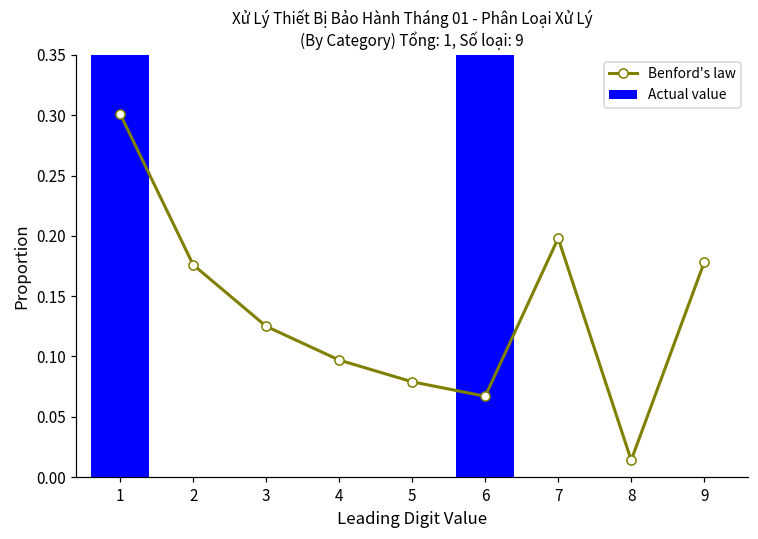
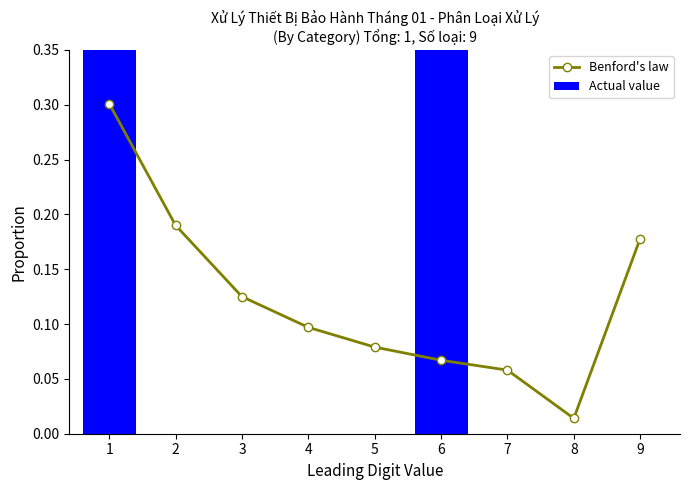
  {
    "Benford's law": {
      "1": 0.301,
-     "2": 0.176,
+     "2": 0.190,
      "3": 0.125,
      "4": 0.097,
      "5": 0.079,
      "6": 0.067,
-     "7": 0.198,
+     "7": 0.058,
      "8": 0.014,
      "9": 0.178
    },
    "Actual value": {
      "2": 0.000,
      "3": 0.000,
      "4": 0.000,
      "5": 0.000,
      "7": 0.000,
      "8": 0.000,
      "9": 0.000
    }
  }
